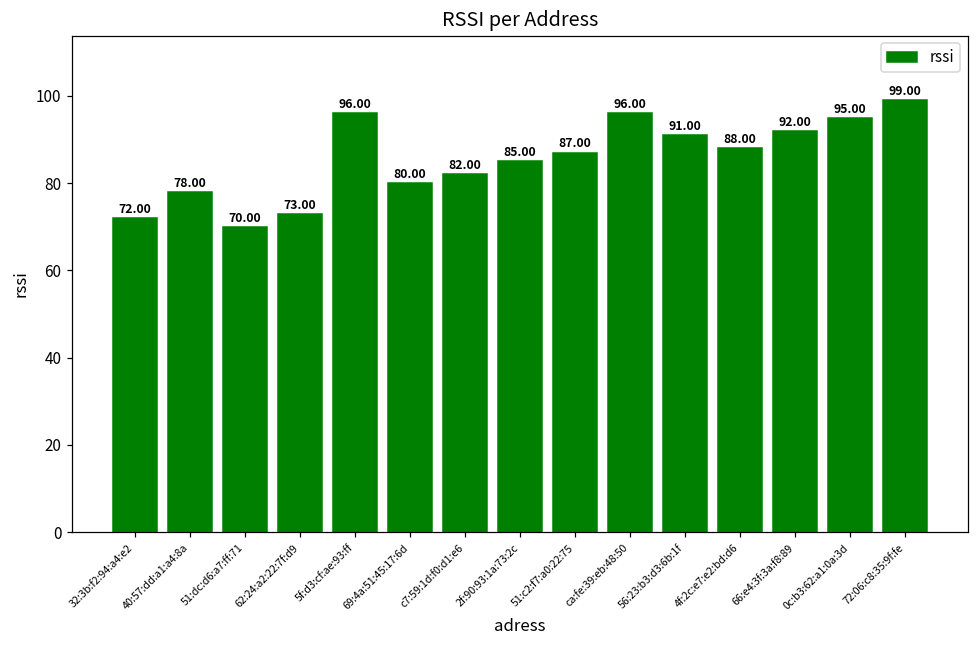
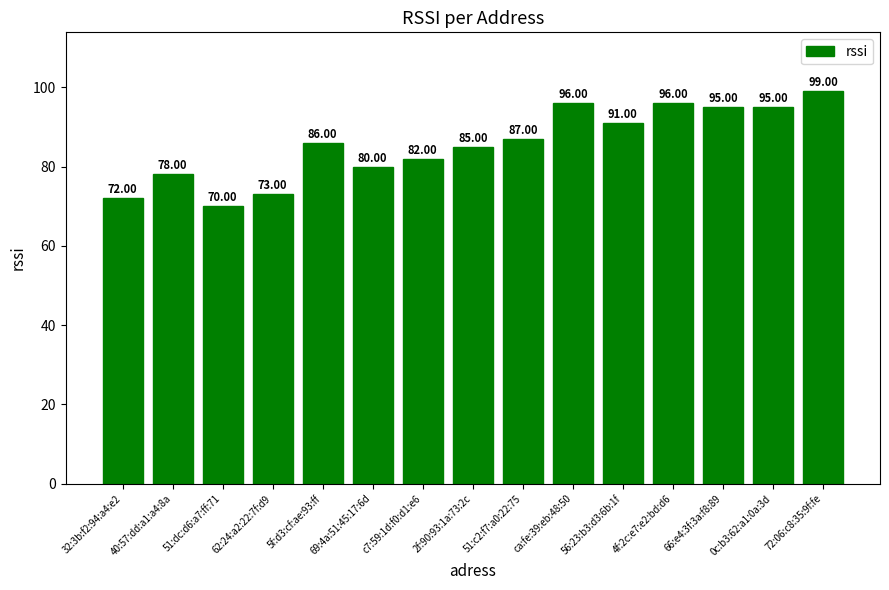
  {
    "32:3b:f2:94:a4:e2": 72.00,
    "40:57:dd:a1:a4:8a": 78.00,
    "51:dc:d6:a7:ff:71": 70.00,
    "62:24:a2:22:7f:d9": 73.00,
-   "5f:d3:cf:ae:93:ff": 96.00,
+   "5f:d3:cf:ae:93:ff": 86.00,
    "69:4a:51:45:17:6d": 80.00,
    "c7:59:1d:f0:d1:e6": 82.00,
    "2f:90:93:1a:73:2c": 85.00,
    "51:c2:f7:a0:22:75": 87.00,
    "ca:fe:39:eb:48:50": 96.00,
    "56:23:b3:d3:6b:1f": 91.00,
-   "4f:2c:e7:e2:bd:d6": 88.00,
-   "66:e4:3f:3a:f8:89": 92.00,
+   "4f:2c:e7:e2:bd:d6": 96.00,
+   "66:e4:3f:3a:f8:89": 95.00,
    "0c:b3:62:a1:0a:3d": 95.00,
    "72:06:c8:35:9f:fe": 99.00
  }
